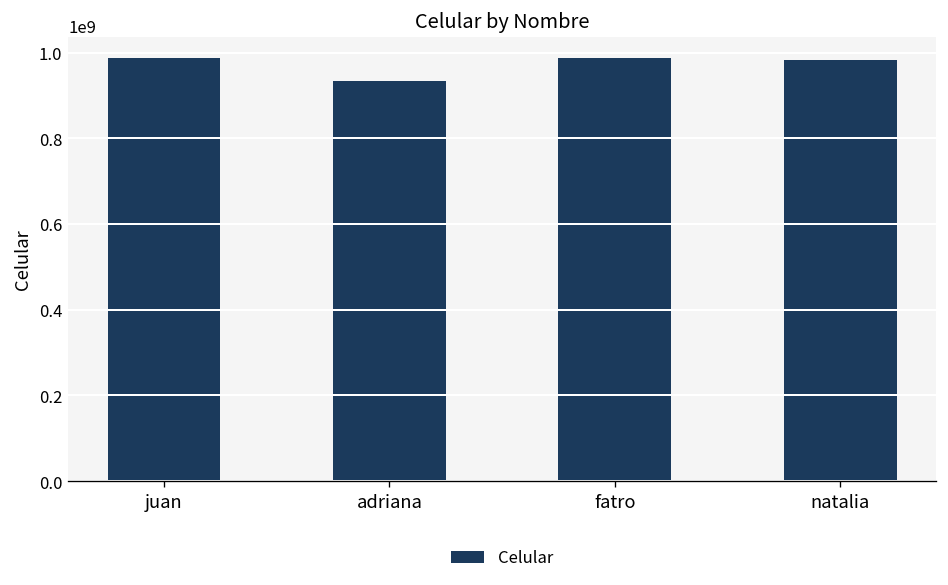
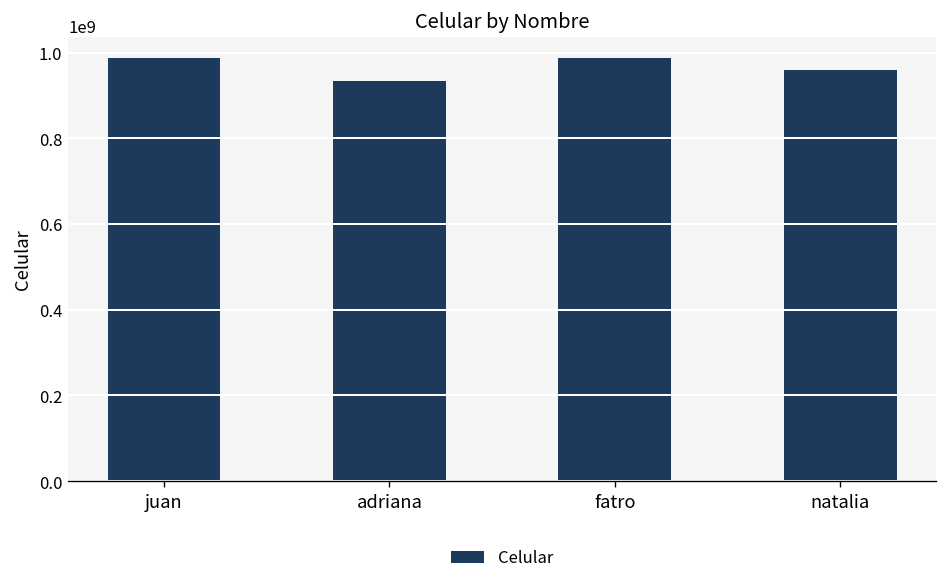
  {
    "juan": 990000000,
    "adriana": 930000000,
    "fatro": 990000000,
-   "natalia": 980000000
+   "natalia": 960000000
  }
